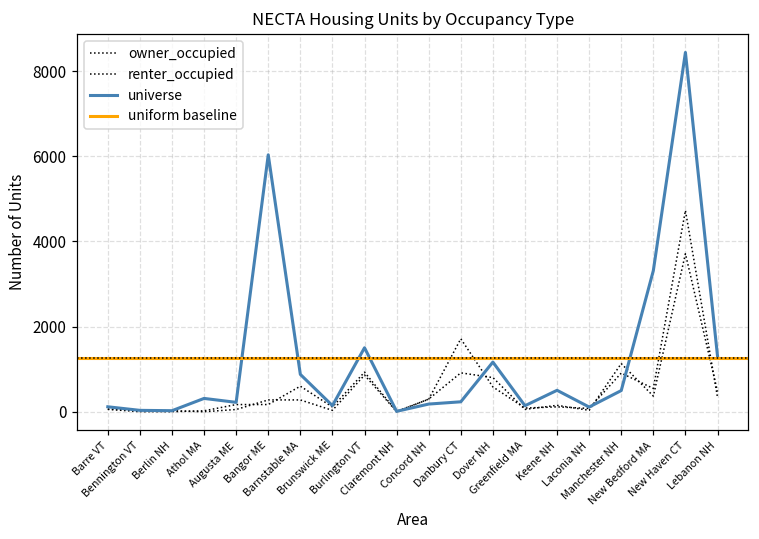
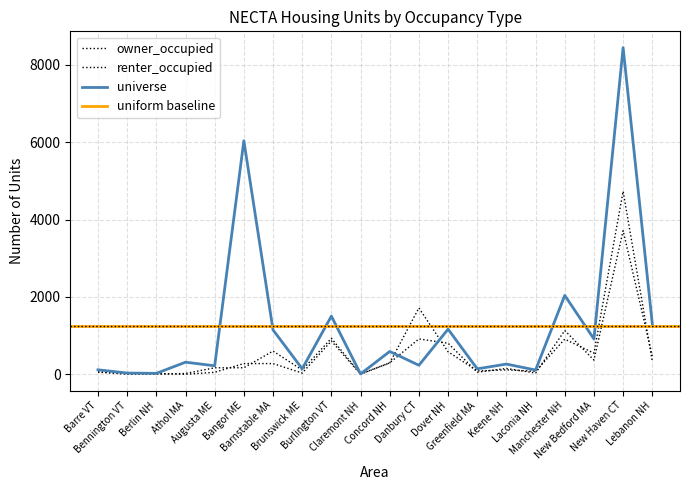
  {
    "universe": {
      "Athol MA": 300,
      "Bangor ME": 6000,
-     "Barnstable MA": 900,
+     "Barnstable MA": 1100,
      "Burlington VT": 1500,
-     "Concord NH": 200,
+     "Concord NH": 600,
      "Danbury CT": 200,
      "Dover NH": 1200,
-     "Keene NH": 500,
-     "Manchester NH": 500,
-     "New Bedford MA": 3300,
+     "Keene NH": 300,
+     "Manchester NH": 2000,
+     "New Bedford MA": 900,
      "New Haven CT": 8400,
      "Lebanon NH": 1300
    }
  }
